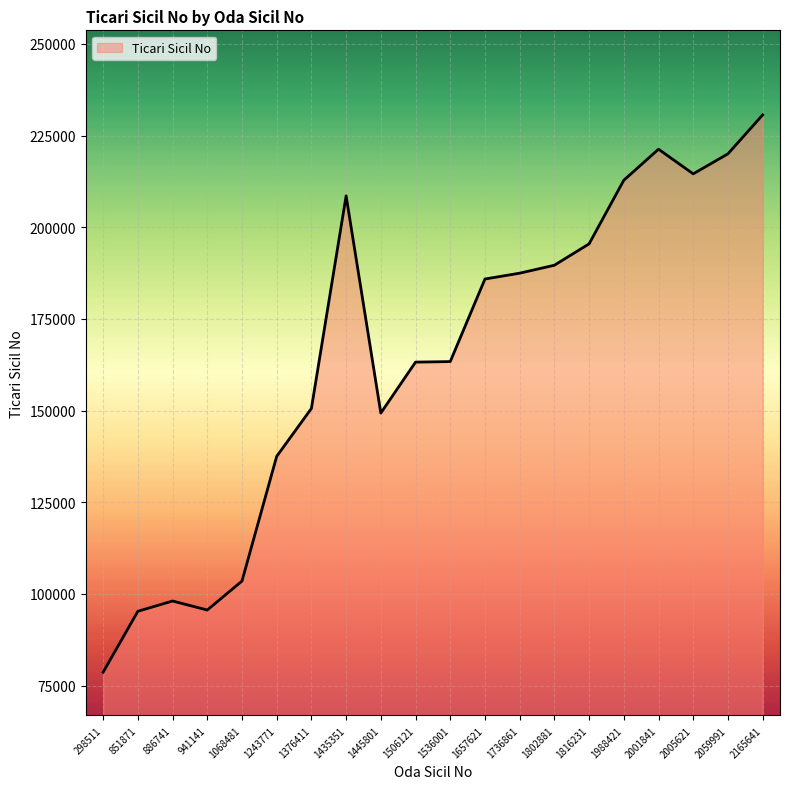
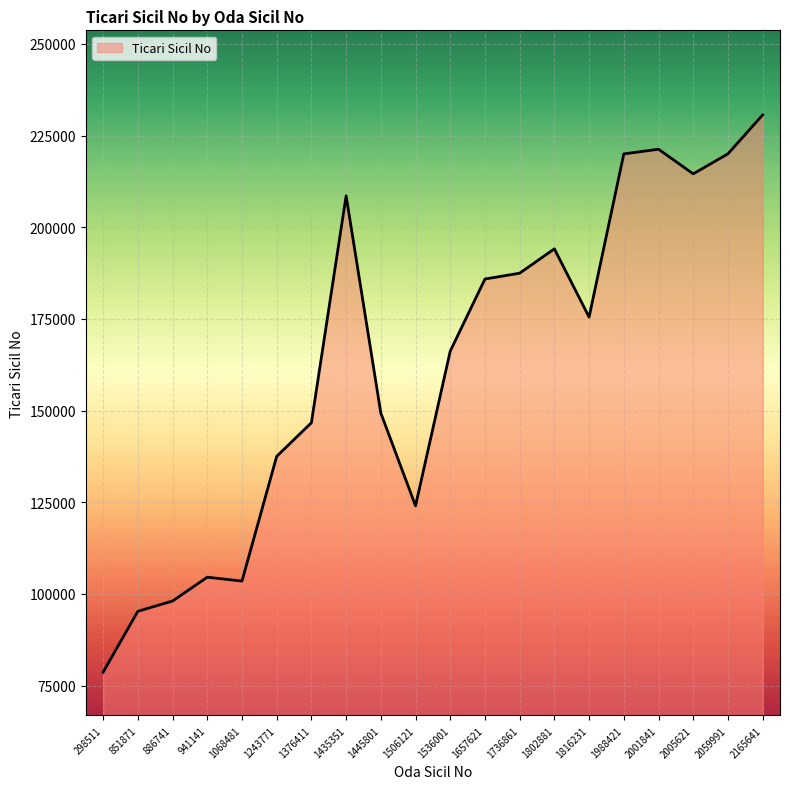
  {
    "298511": 79000,
    "851871": 95000,
    "886741": 98000,
-   "941141": 96000,
+   "941141": 105000,
    "1068481": 104000,
    "1243771": 138000,
-   "1376411": 151000,
+   "1376411": 147000,
    "1435351": 209000,
    "1445801": 149000,
-   "1506121": 163000,
-   "1536001": 163000,
+   "1506121": 124000,
+   "1536001": 166000,
    "1657621": 186000,
    "1736861": 187000,
-   "1802881": 190000,
-   "1816231": 195000,
-   "1988421": 213000,
+   "1802881": 194000,
+   "1816231": 176000,
+   "1988421": 220000,
    "2001841": 221000,
    "2005621": 215000,
    "2059991": 220000,
    "2165641": 231000
  }
